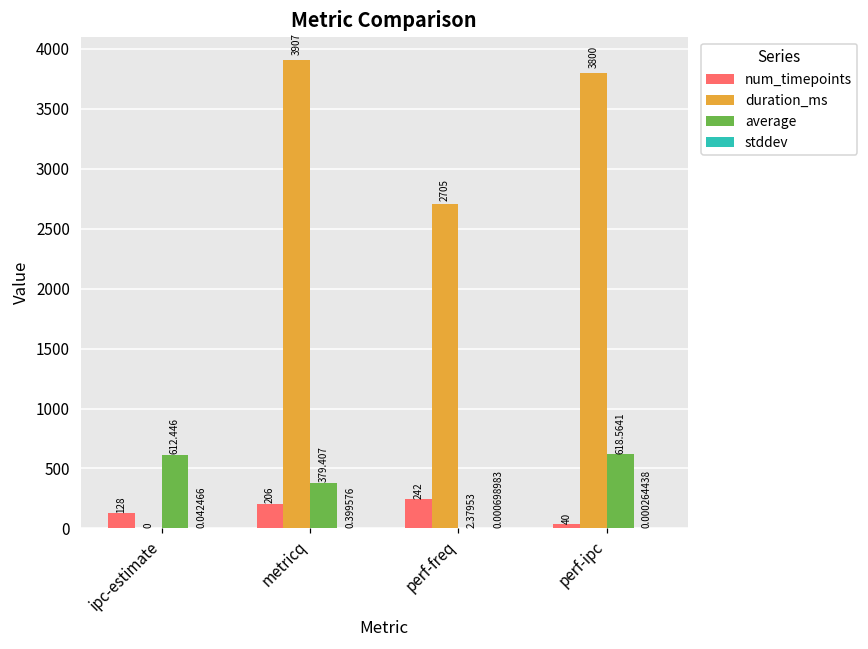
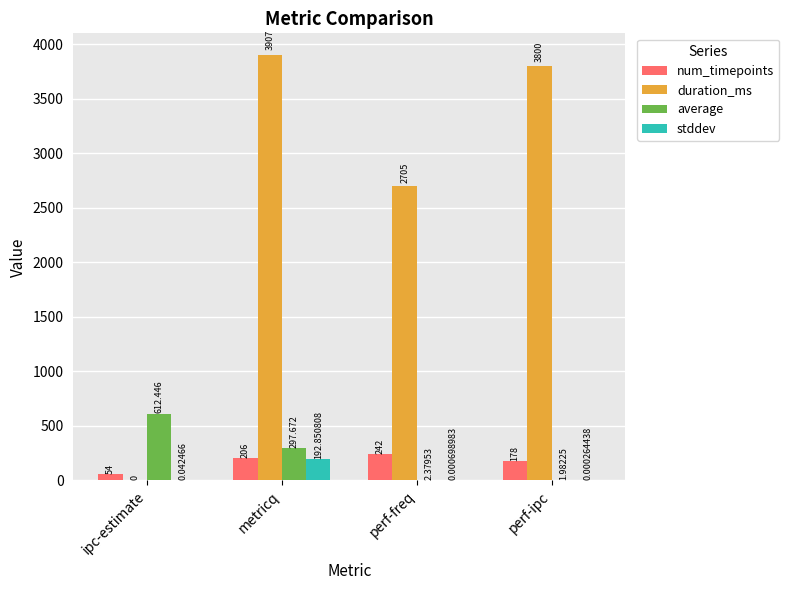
  {
    "num_timepoints": {
-     "ipc-estimate": 128,
+     "ipc-estimate": 54,
      "metricq": 206,
      "perf-freq": 242,
-     "perf-ipc": 40
+     "perf-ipc": 178
    },
    "duration_ms": {
      "ipc-estimate": 0,
      "metricq": 3907,
      "perf-freq": 2705,
      "perf-ipc": 3800
    },
    "average": {
      "ipc-estimate": 612.446,
-     "metricq": 379.407,
+     "metricq": 297.672,
      "perf-freq": 2.37953,
-     "perf-ipc": 618.5641
+     "perf-ipc": 1.98225
    },
    "stddev": {
      "ipc-estimate": 0.042466,
-     "metricq": 0.399576,
+     "metricq": 192.850808,
      "perf-freq": 0.000698983,
      "perf-ipc": 0.000264438
    }
  }
